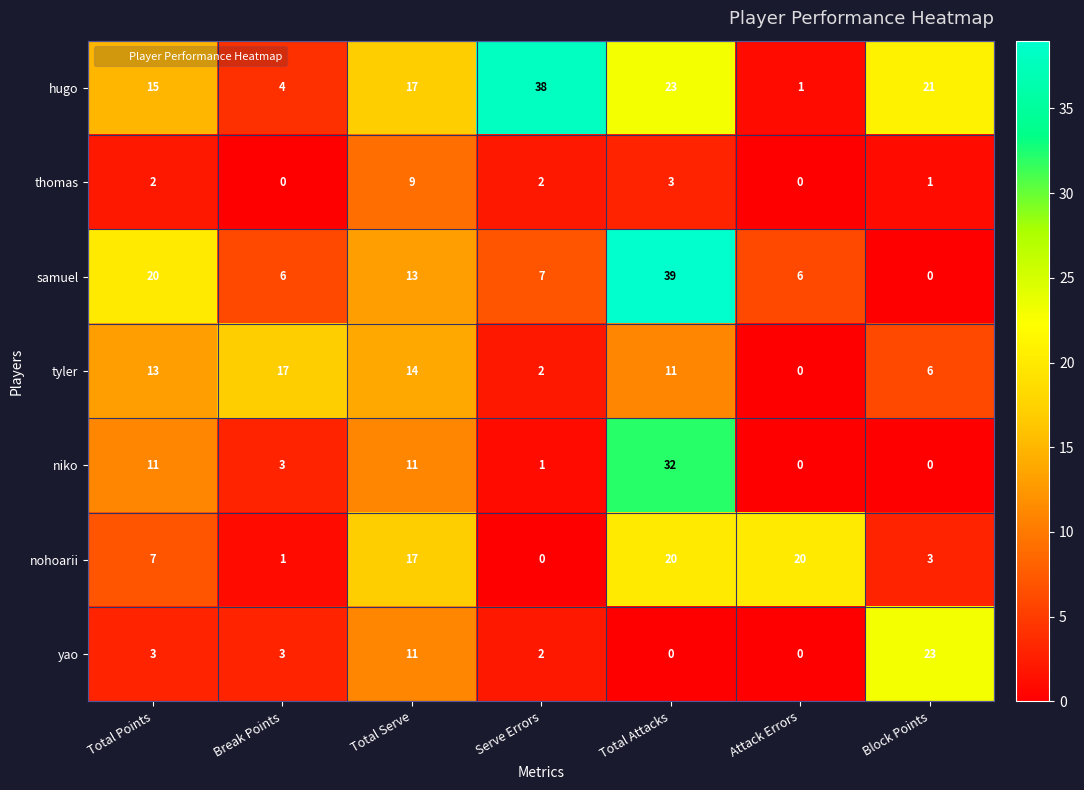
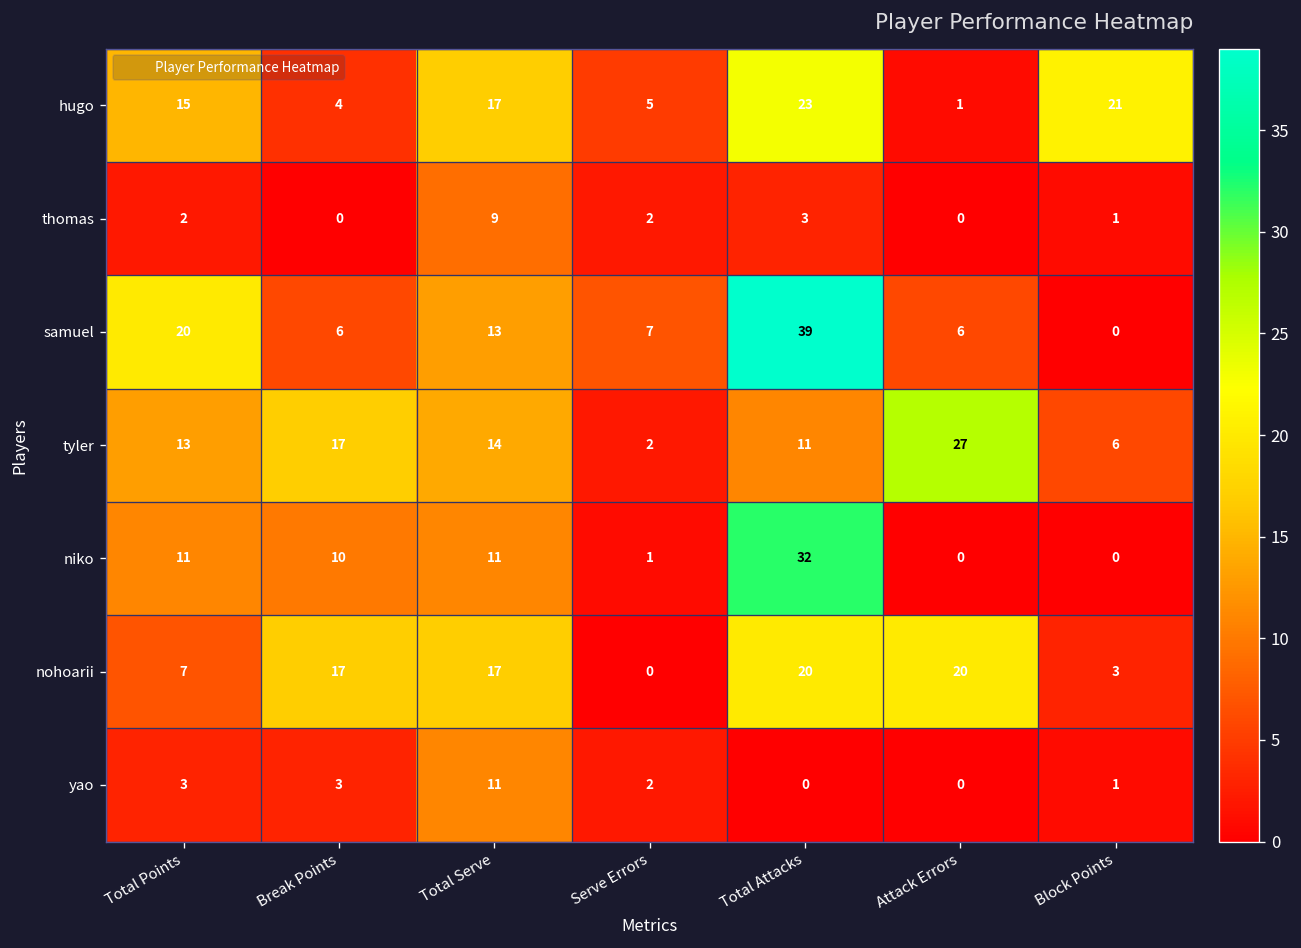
  {
    "hugo": {
      "Total Points": 15,
      "Break Points": 4,
      "Total Serve": 17,
-     "Serve Errors": 38,
+     "Serve Errors": 5,
      "Total Attacks": 23,
      "Attack Errors": 1,
      "Block Points": 21
    },
    "thomas": {
      "Total Points": 2,
      "Break Points": 0,
      "Total Serve": 9,
      "Serve Errors": 2,
      "Total Attacks": 3,
      "Attack Errors": 0,
      "Block Points": 1
    },
    "samuel": {
      "Total Points": 20,
      "Break Points": 6,
      "Total Serve": 13,
      "Serve Errors": 7,
      "Total Attacks": 39,
      "Attack Errors": 6,
      "Block Points": 0
    },
    "tyler": {
      "Total Points": 13,
      "Break Points": 17,
      "Total Serve": 14,
      "Serve Errors": 2,
      "Total Attacks": 11,
-     "Attack Errors": 0,
+     "Attack Errors": 27,
      "Block Points": 6
    },
    "niko": {
      "Total Points": 11,
-     "Break Points": 3,
+     "Break Points": 10,
      "Total Serve": 11,
      "Serve Errors": 1,
      "Total Attacks": 32,
      "Attack Errors": 0,
      "Block Points": 0
    },
    "nohoarii": {
      "Total Points": 7,
-     "Break Points": 1,
+     "Break Points": 17,
      "Total Serve": 17,
      "Serve Errors": 0,
      "Total Attacks": 20,
      "Attack Errors": 20,
      "Block Points": 3
    },
    "yao": {
      "Total Points": 3,
      "Break Points": 3,
      "Total Serve": 11,
      "Serve Errors": 2,
      "Total Attacks": 0,
      "Attack Errors": 0,
-     "Block Points": 23
+     "Block Points": 1
    }
  }
